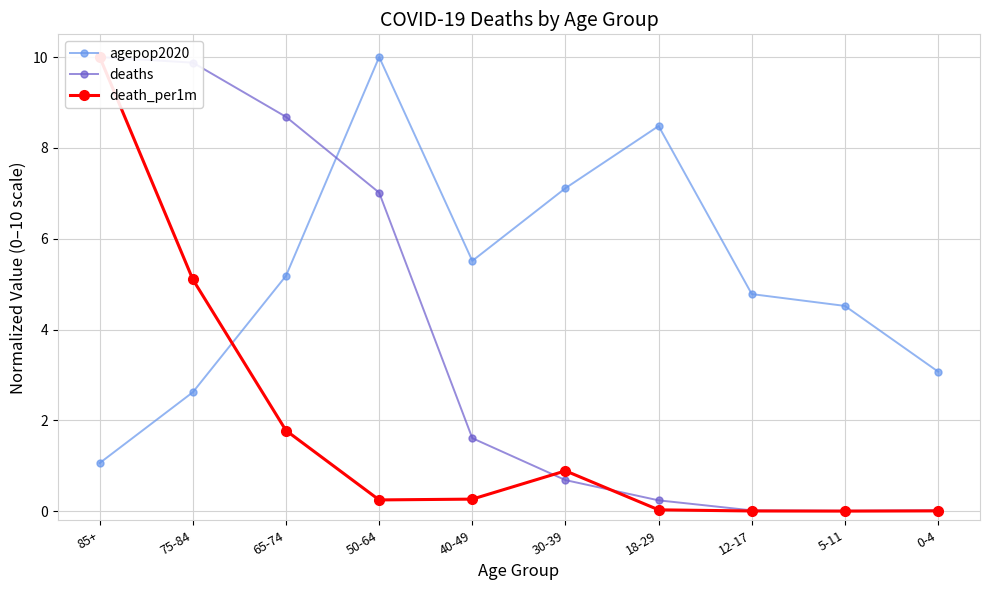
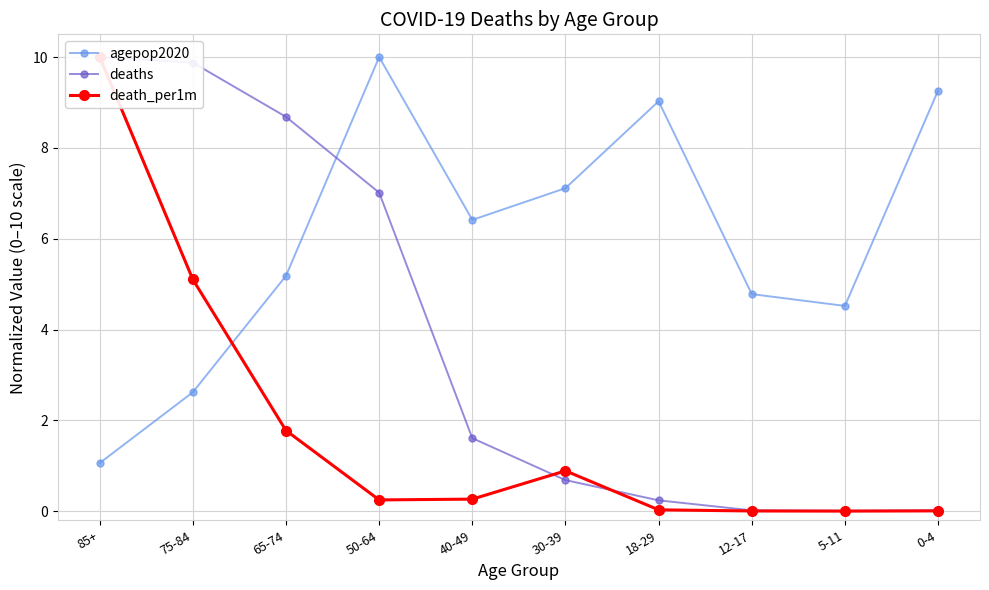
  {
    "agepop2020": {
      "85+": 1.1,
      "75-84": 2.6,
      "65-74": 5.2,
      "50-64": 10.0,
-     "40-49": 5.5,
+     "40-49": 6.4,
      "30-39": 7.1,
-     "18-29": 8.5,
+     "18-29": 9.0,
      "12-17": 4.8,
      "5-11": 4.5,
-     "0-4": 3.1
+     "0-4": 9.3
    },
    "deaths": {
      "65-74": 8.7,
      "50-64": 7.0,
      "40-49": 1.6,
      "30-39": 0.7,
      "18-29": 0.2
    },
    "death_per1m": {
      "75-84": 5.1,
      "65-74": 1.8,
      "50-64": 0.2,
      "40-49": 0.3,
      "30-39": 0.9,
      "18-29": 0.0
    }
  }
